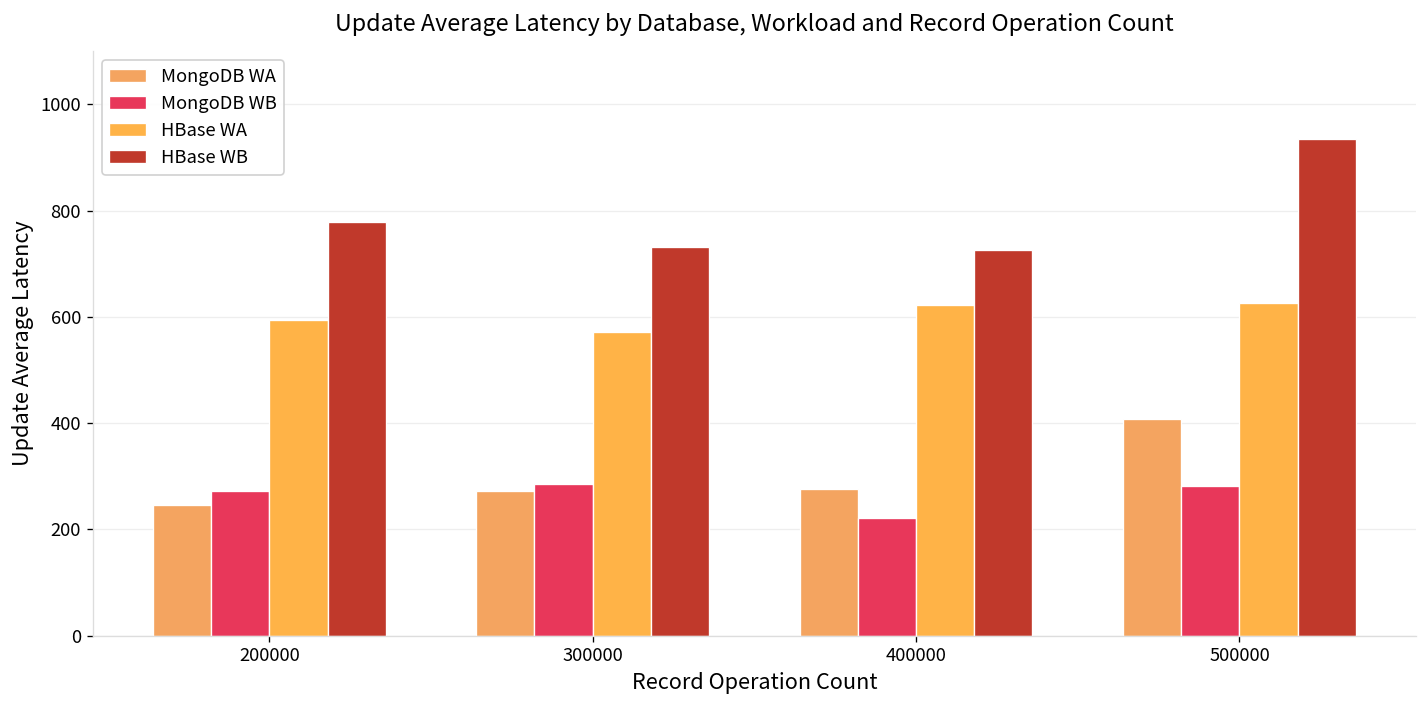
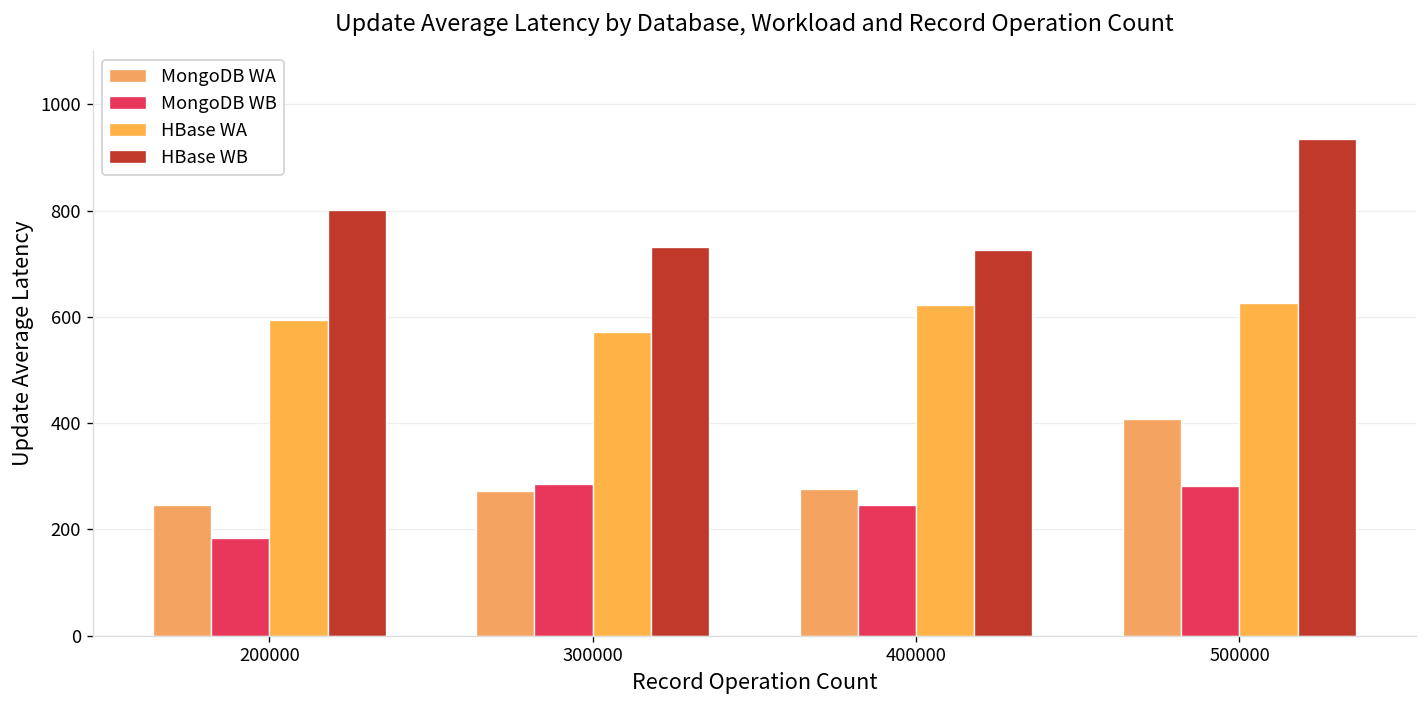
  {
    "MongoDB WB": {
-     "200000": 270,
+     "200000": 180,
      "300000": 290,
-     "400000": 220,
+     "400000": 250,
      "500000": 280
    },
    "HBase WB": {
-     "200000": 780,
+     "200000": 800,
      "300000": 730,
      "400000": 730,
      "500000": 940
    }
  }
